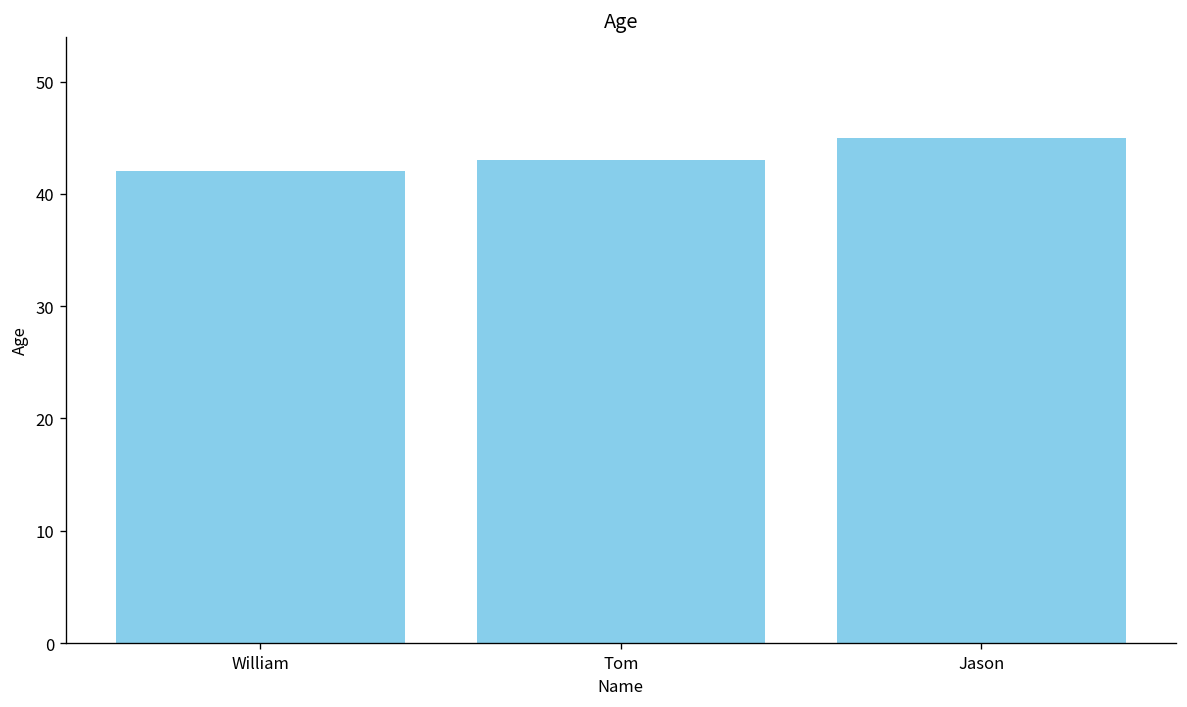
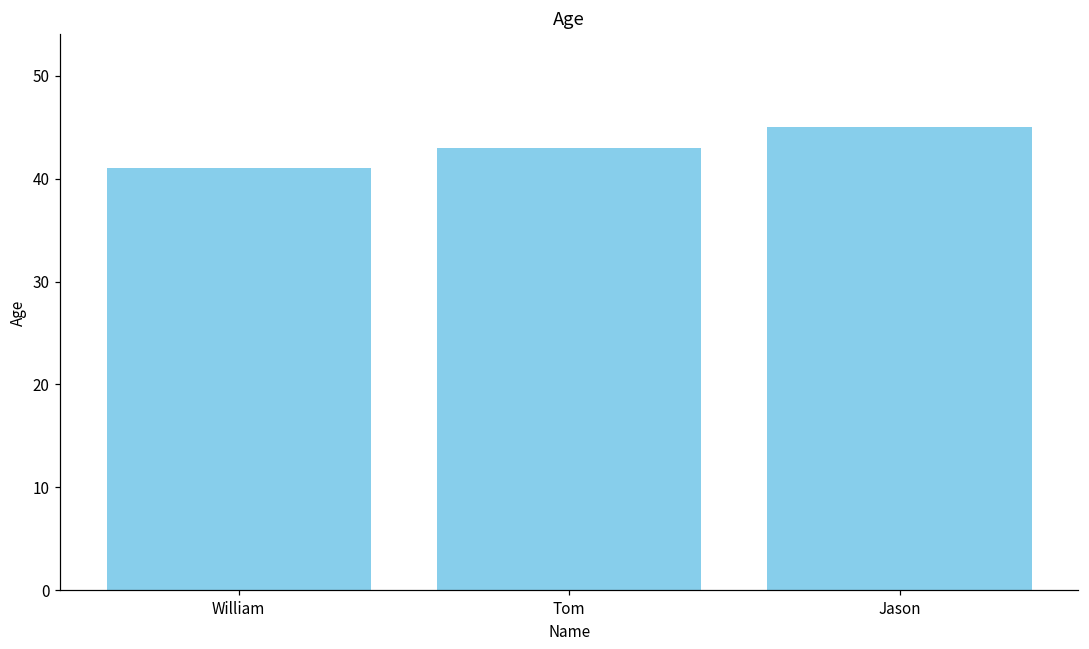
  {
-   "William": 42,
+   "William": 41,
    "Tom": 43,
    "Jason": 45
  }
